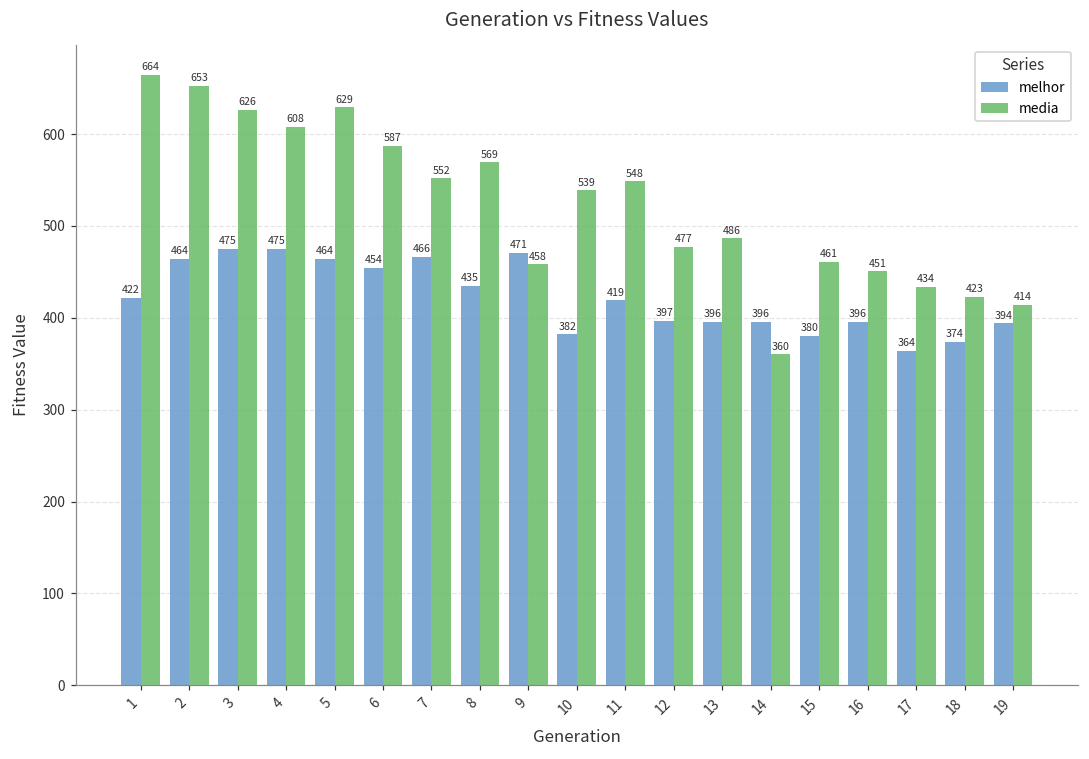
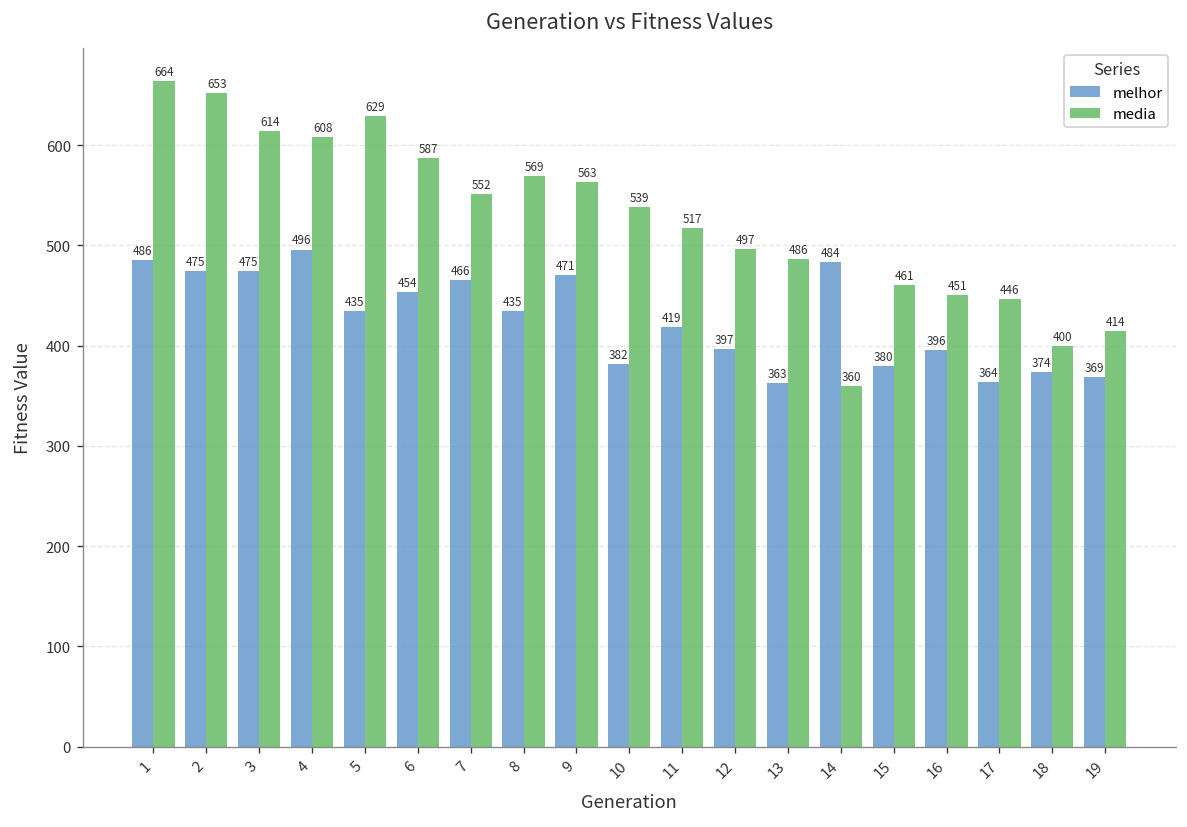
  {
    "melhor": {
-     "1": 422,
-     "2": 464,
+     "1": 486,
+     "2": 475,
      "3": 475,
-     "4": 475,
-     "5": 464,
+     "4": 496,
+     "5": 435,
      "6": 454,
      "7": 466,
      "8": 435,
      "9": 471,
      "10": 382,
      "11": 419,
      "12": 397,
-     "13": 396,
-     "14": 396,
+     "13": 363,
+     "14": 484,
      "15": 380,
      "16": 396,
      "17": 364,
      "18": 374,
-     "19": 394
+     "19": 369
    },
    "media": {
      "1": 664,
      "2": 653,
-     "3": 626,
+     "3": 614,
      "4": 608,
      "5": 629,
      "6": 587,
      "7": 552,
      "8": 569,
-     "9": 458,
+     "9": 563,
      "10": 539,
-     "11": 548,
-     "12": 477,
+     "11": 517,
+     "12": 497,
      "13": 486,
      "14": 360,
      "15": 461,
      "16": 451,
-     "17": 434,
-     "18": 423,
+     "17": 446,
+     "18": 400,
      "19": 414
    }
  }
